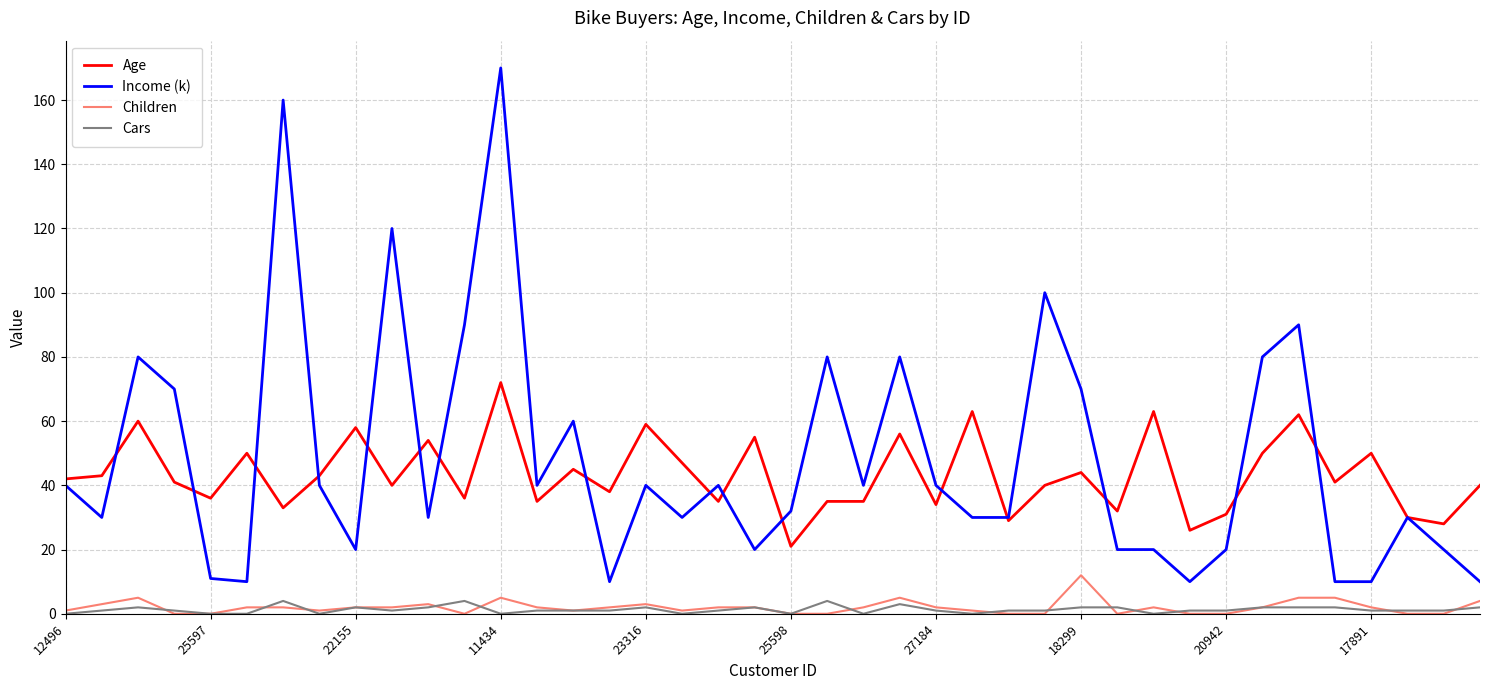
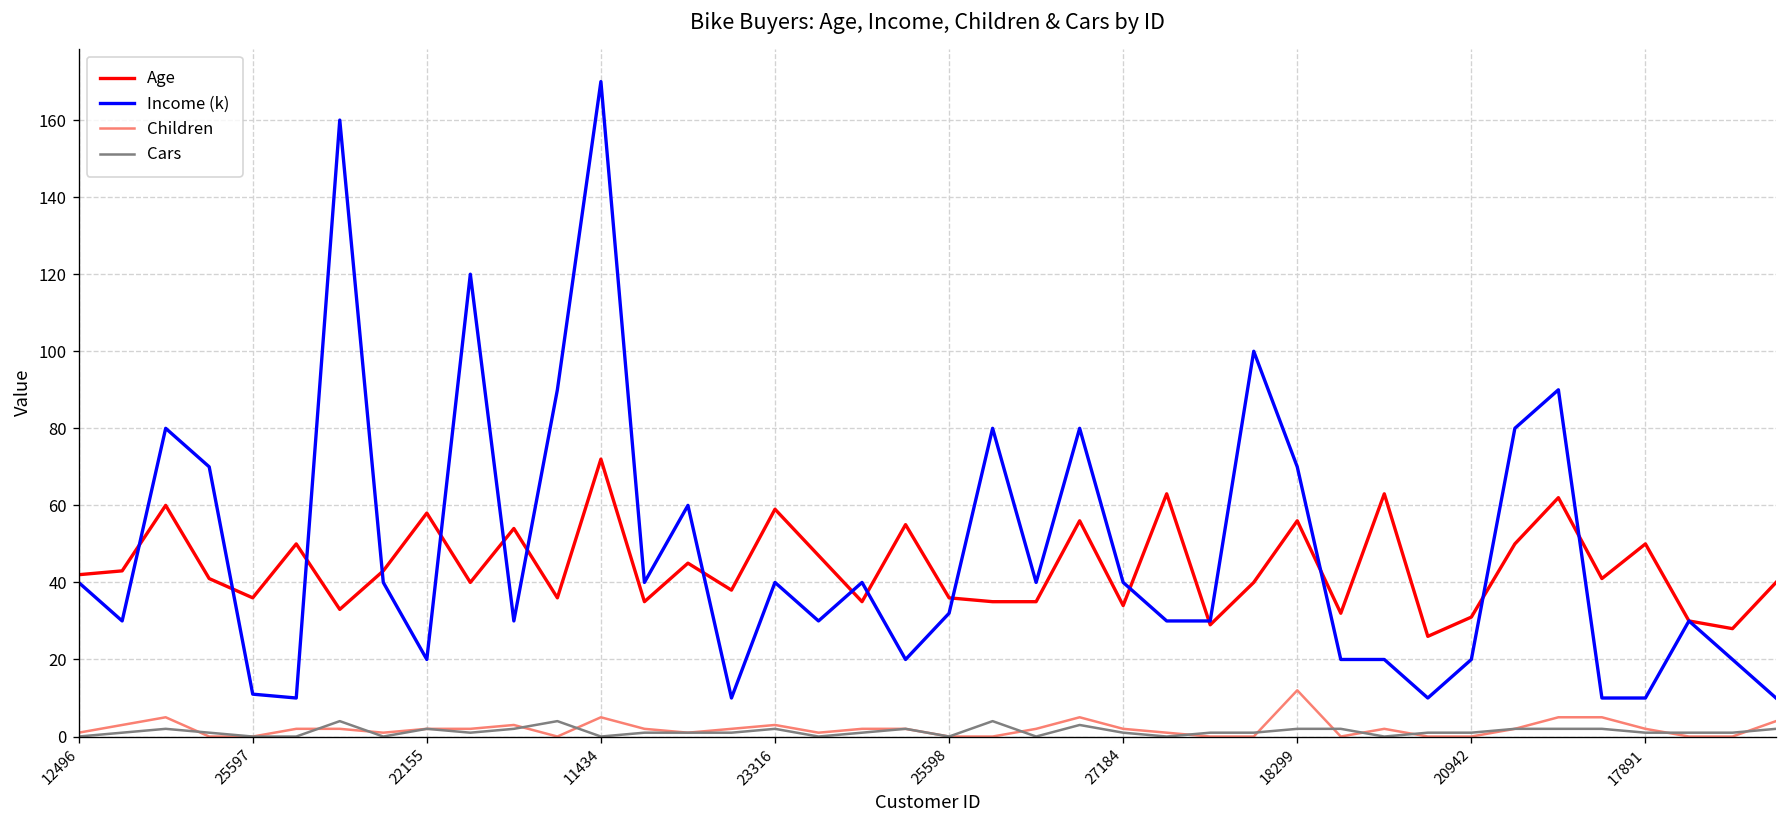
  {
    "Age": {
      "12496": 42,
      "25597": 36,
      "22155": 58,
      "11434": 72,
      "23316": 59,
-     "25598": 21,
+     "25598": 36,
      "27184": 34,
-     "18299": 44,
+     "18299": 56,
      "20942": 31,
      "17891": 50
    },
    "Income (k)": {
      "12496": 40,
      "25597": 11,
      "22155": 20,
      "11434": 170,
      "23316": 40,
      "25598": 32,
      "27184": 40,
      "18299": 70,
      "20942": 20,
      "17891": 10
    },
    "Children": {
      "12496": 1,
      "11434": 5,
      "23316": 3,
      "27184": 2,
      "18299": 12,
      "20942": 0,
      "17891": 2
    },
    "Cars": {
      "12496": 0,
      "11434": 0,
      "23316": 2,
      "27184": 1,
      "18299": 2,
      "20942": 1,
      "17891": 1
    }
  }
